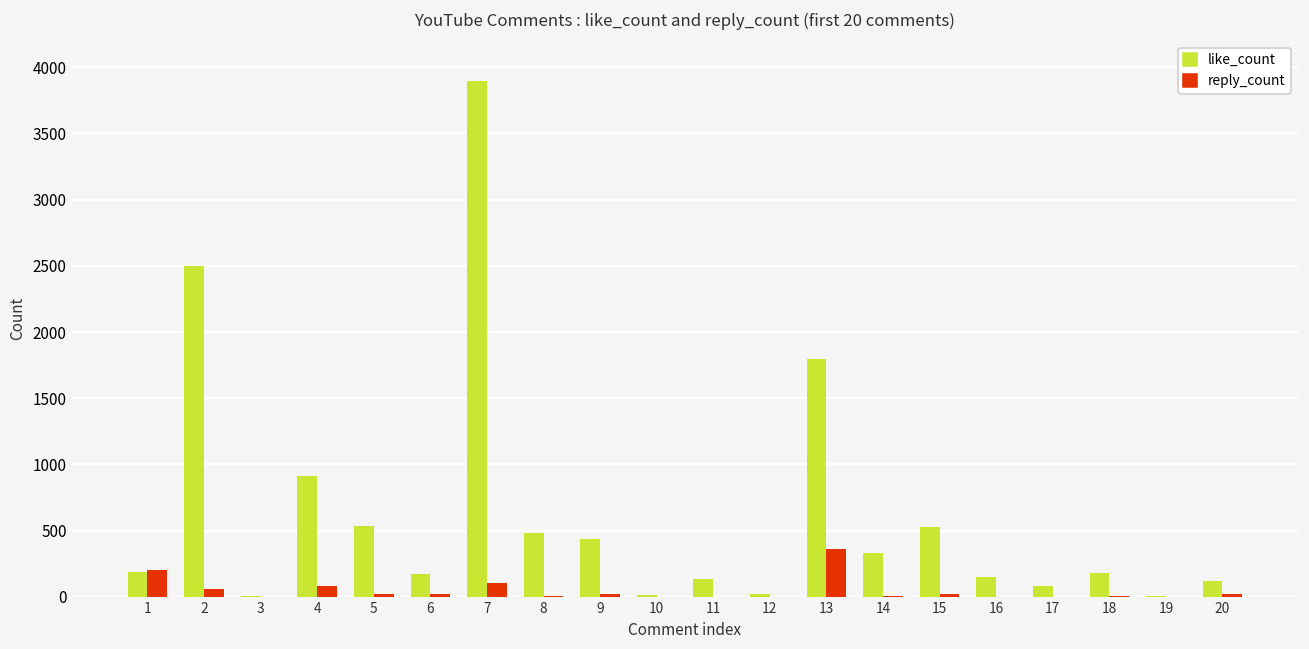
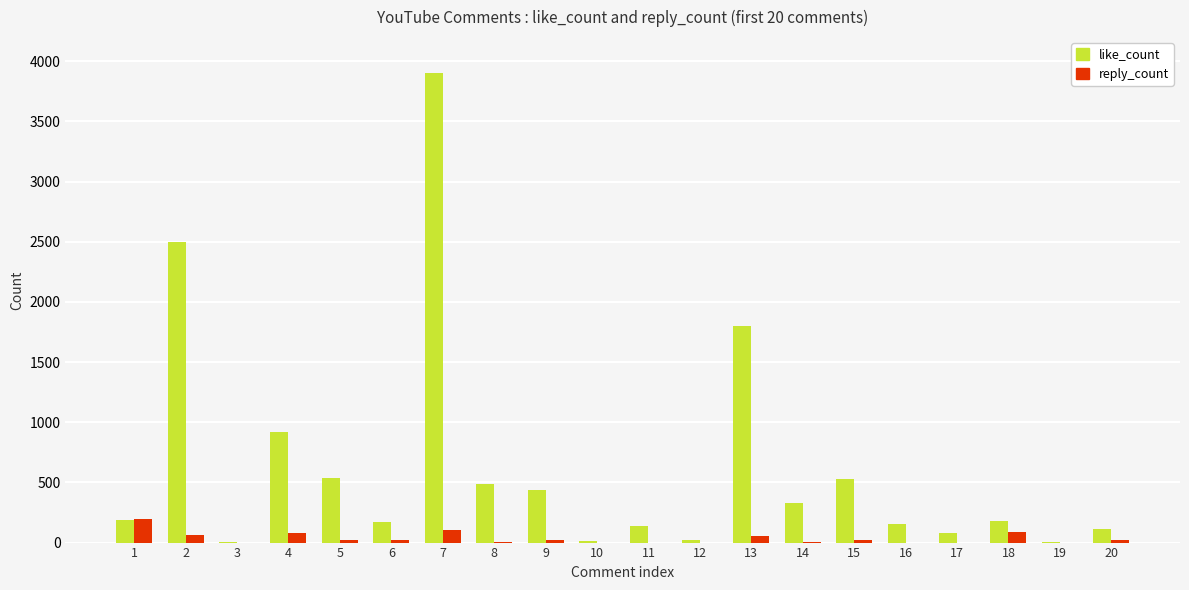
  {
    "like_count": {
      "1": 190,
      "2": 2500,
      "4": 920,
      "5": 530,
      "6": 170,
      "7": 3900,
      "8": 480,
      "9": 440,
      "11": 140,
      "13": 1800,
      "14": 330,
      "15": 530,
      "16": 150,
      "17": 80,
      "18": 180,
      "20": 120
    },
    "reply_count": {
      "1": 200,
      "2": 60,
      "3": 0,
      "4": 80,
      "6": 20,
      "7": 100,
      "9": 20,
      "10": 0,
      "11": 0,
      "12": 0,
-     "13": 360,
+     "13": 50,
      "16": 0,
      "17": 0,
-     "18": 10,
+     "18": 90,
      "19": 0
    }
  }
